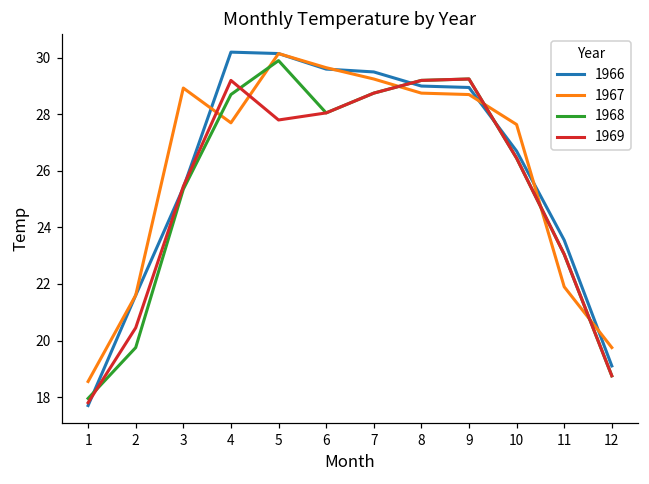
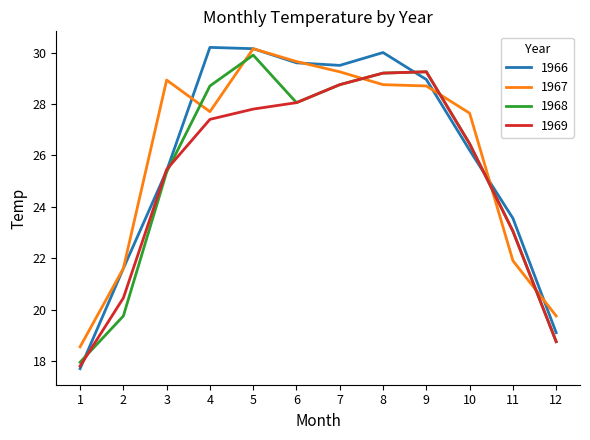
  {
    "1966": {
      "1": 17.7,
      "4": 30.2,
      "7": 29.5,
-     "8": 29,
+     "8": 30,
      "9": 29.0,
-     "10": 26.7,
+     "10": 26.2,
      "11": 23.6,
      "12": 19.1
    },
    "1967": {
      "1": 18.6,
      "3": 28.9,
      "4": 27.7,
      "7": 29.3,
      "8": 28.8,
      "9": 28.7,
      "10": 27.6,
      "11": 21.9,
      "12": 19.8
    },
    "1968": {
      "1": 18.0,
      "2": 19.8,
      "4": 28.7,
      "5": 29.9
    },
    "1969": {
      "1": 17.8,
      "2": 20.5,
-     "4": 29.2,
+     "4": 27.4,
      "5": 27.8
    }
  }
